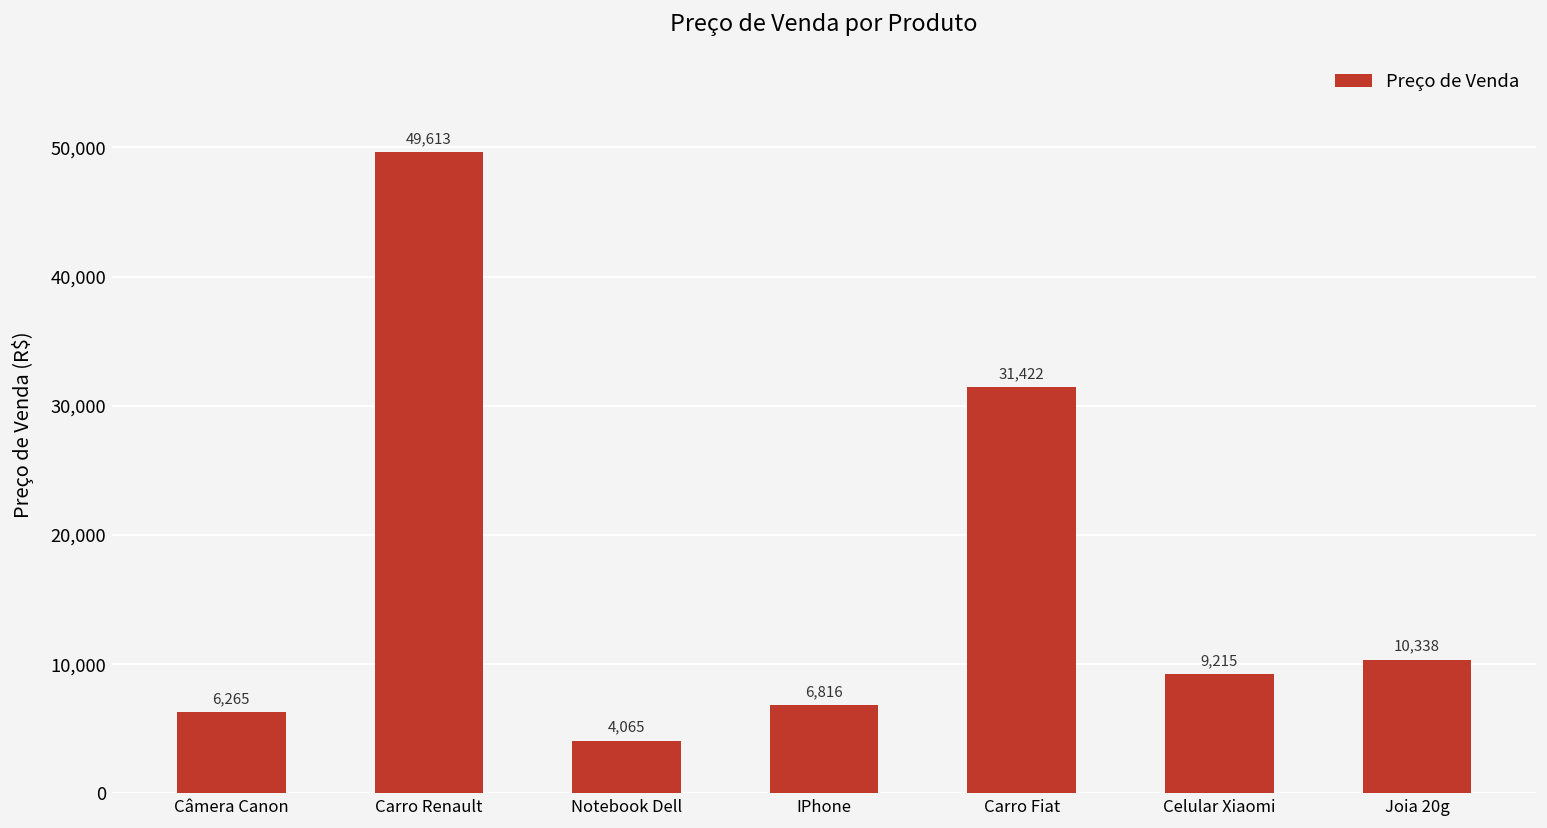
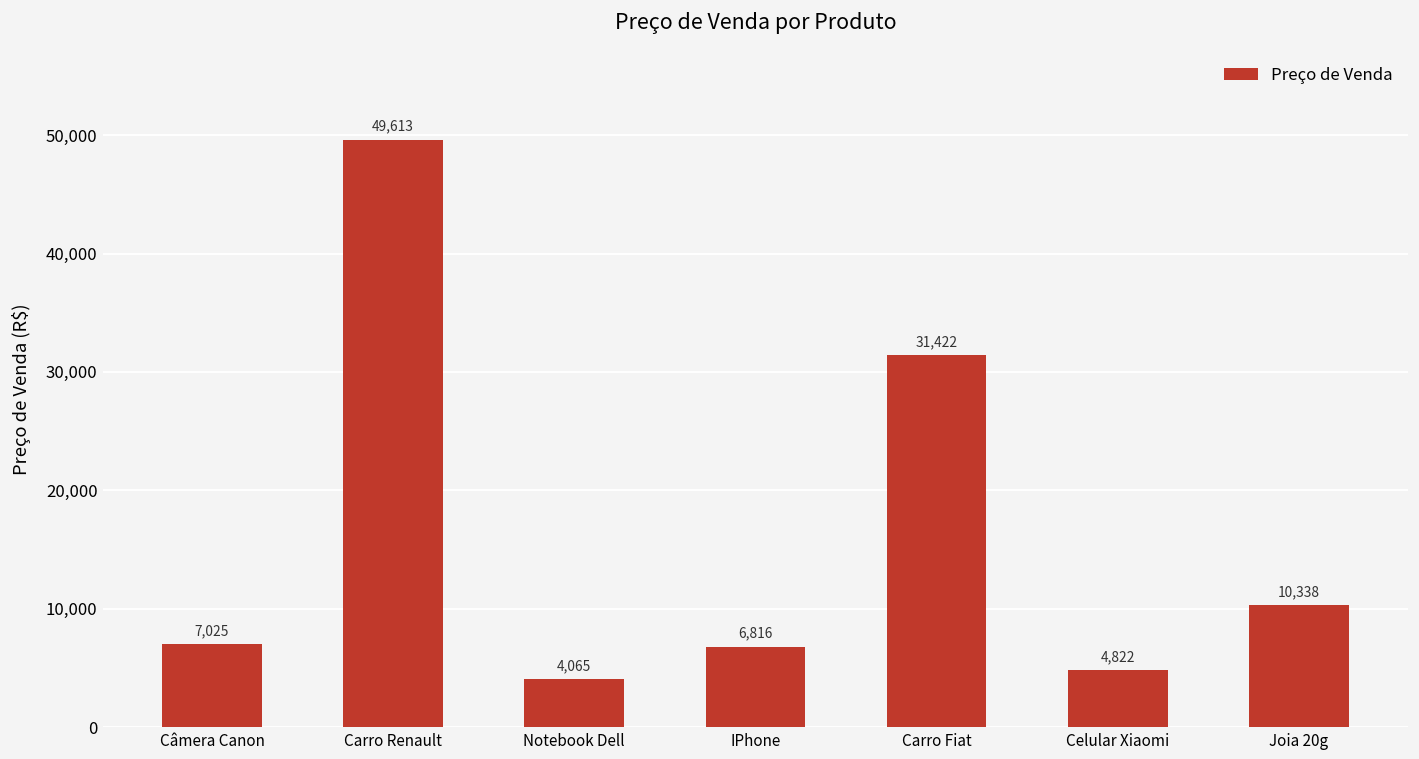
  {
-   "Câmera Canon": "6,265",
+   "Câmera Canon": "7,025",
    "Carro Renault": "49,613",
    "Notebook Dell": "4,065",
    "IPhone": "6,816",
    "Carro Fiat": "31,422",
-   "Celular Xiaomi": "9,215",
+   "Celular Xiaomi": "4,822",
    "Joia 20g": "10,338"
  }
